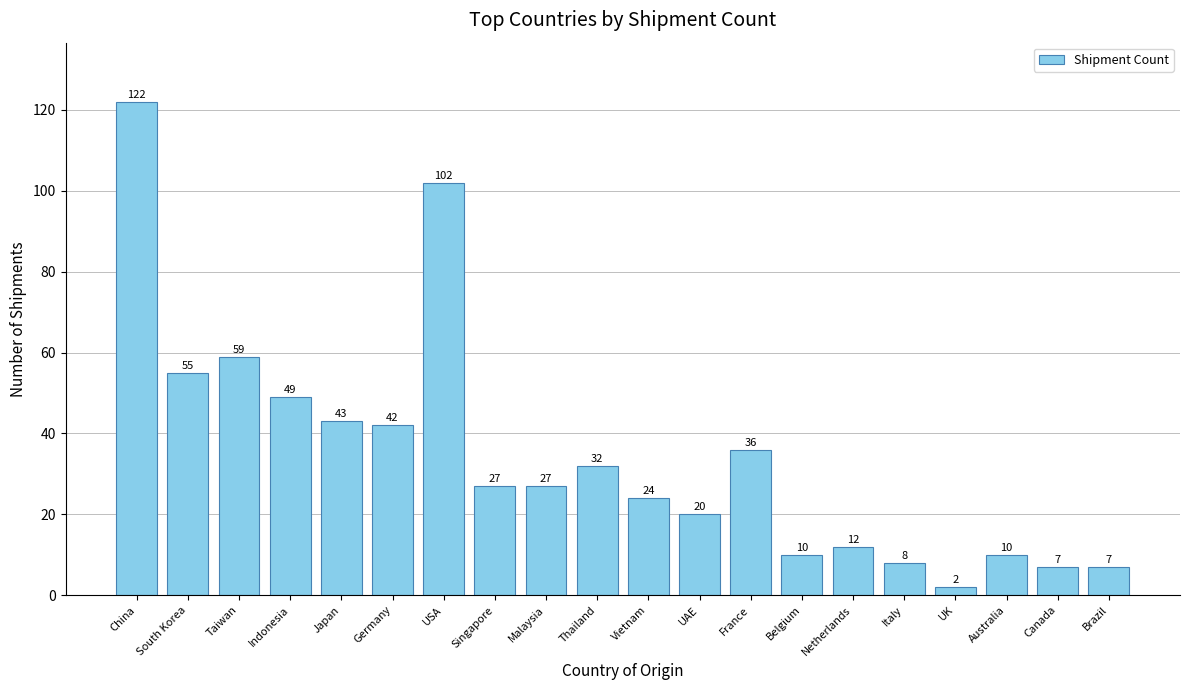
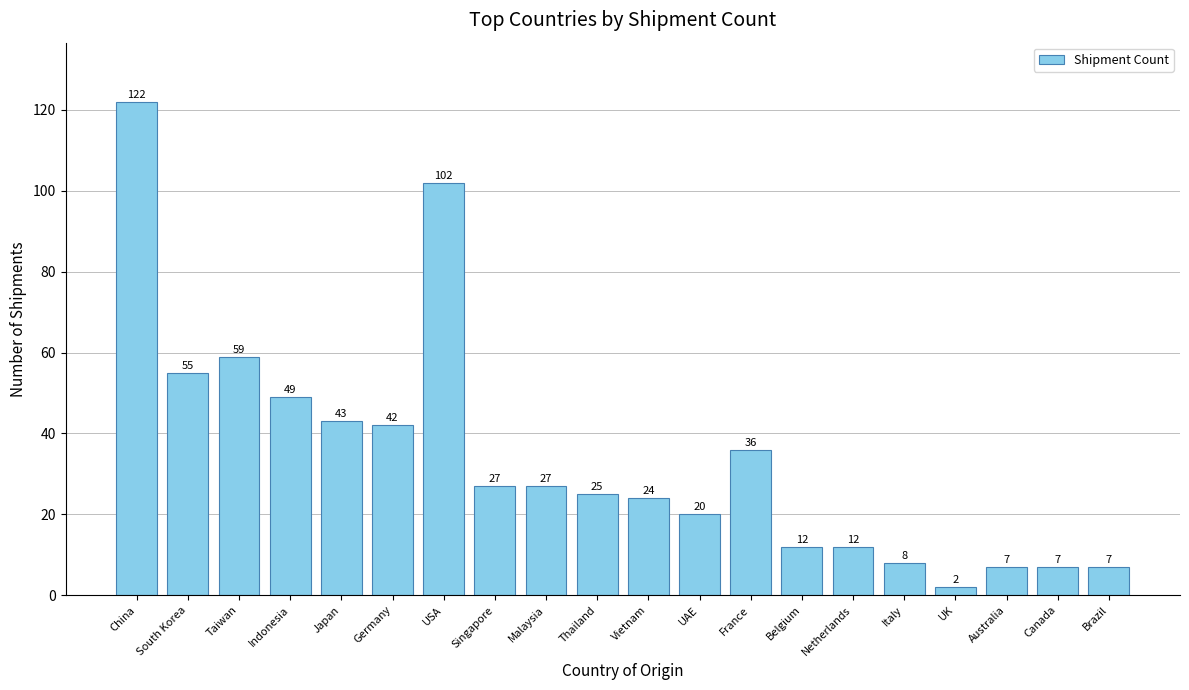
  {
    "China": 122,
    "South Korea": 55,
    "Taiwan": 59,
    "Indonesia": 49,
    "Japan": 43,
    "Germany": 42,
    "USA": 102,
    "Singapore": 27,
    "Malaysia": 27,
-   "Thailand": 32,
+   "Thailand": 25,
    "Vietnam": 24,
    "UAE": 20,
    "France": 36,
-   "Belgium": 10,
+   "Belgium": 12,
    "Netherlands": 12,
    "Italy": 8,
    "UK": 2,
-   "Australia": 10,
+   "Australia": 7,
    "Canada": 7,
    "Brazil": 7
  }
